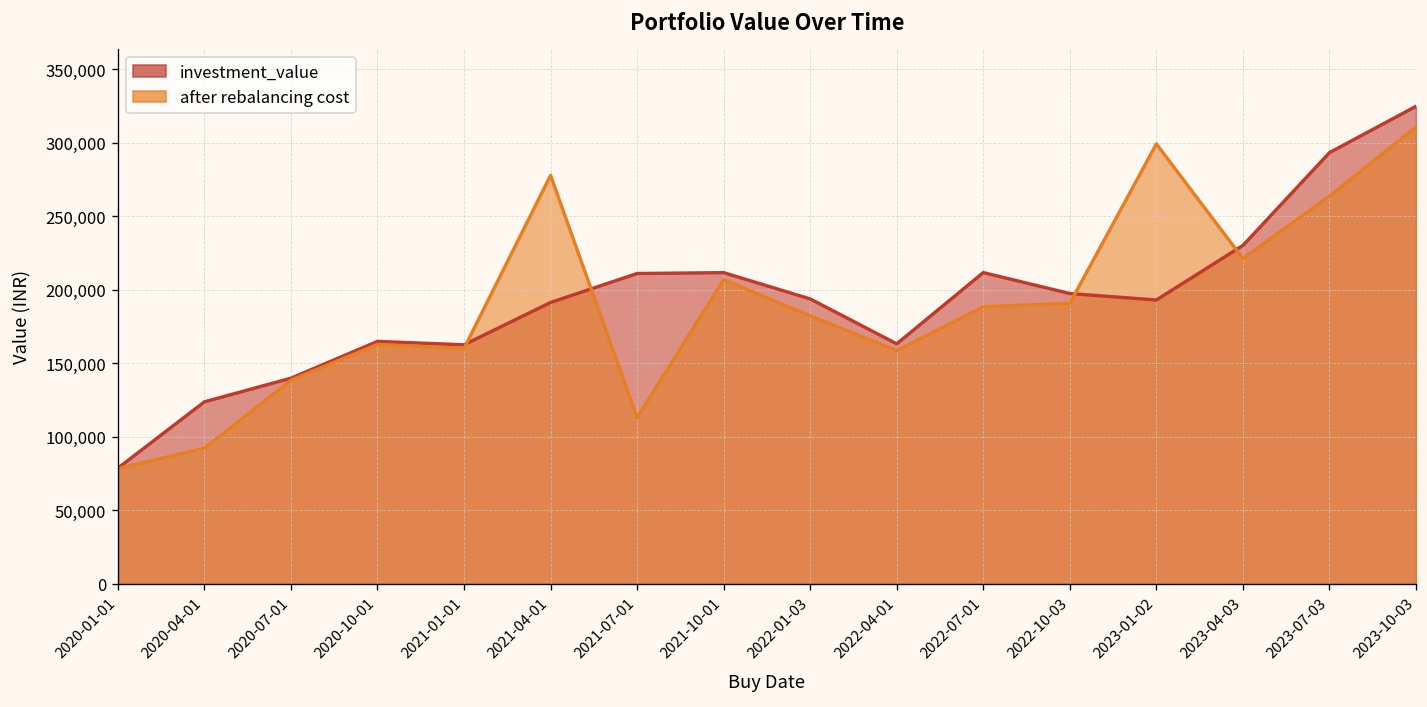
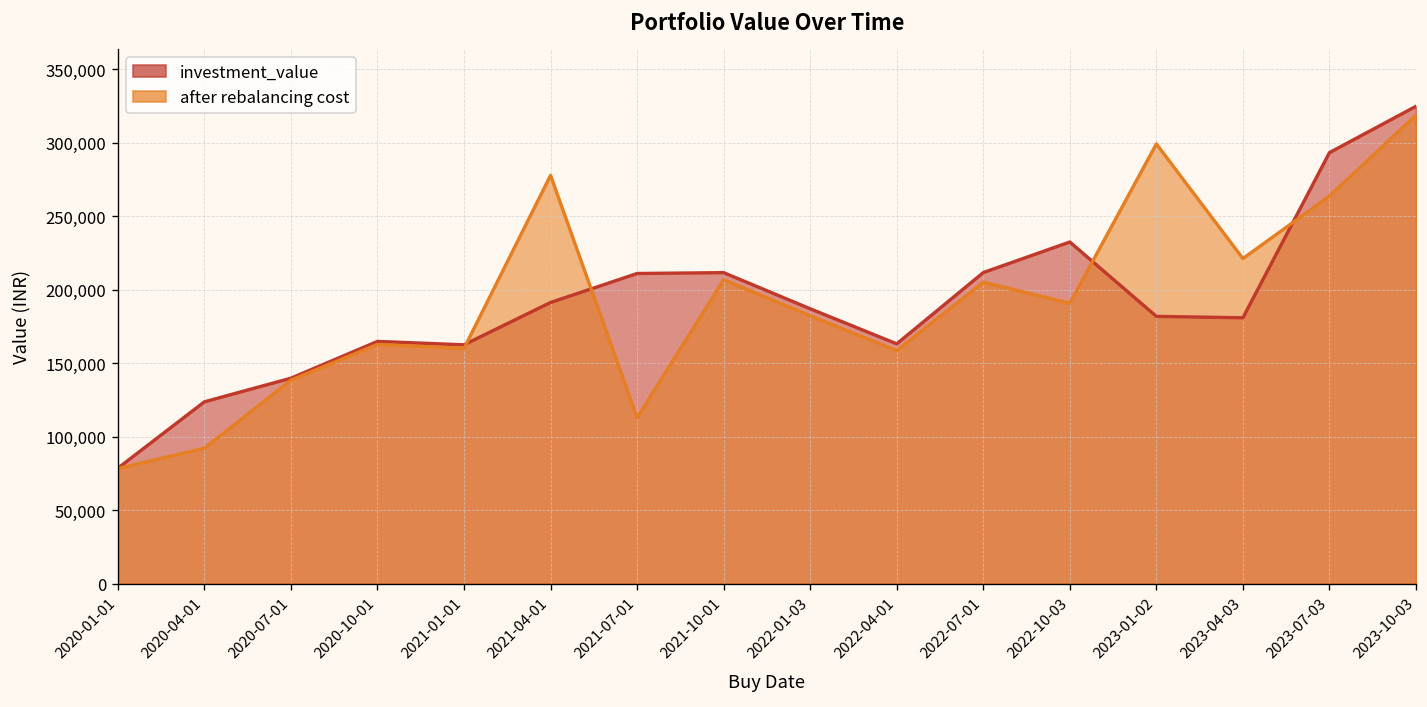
  {
    "investment_value": {
      "2020-04-01": "124,000",
      "2021-01-01": "162,000",
      "2021-04-01": "191,000",
      "2021-07-01": "211,000",
      "2021-10-01": "212,000",
-     "2022-01-03": "194,000",
+     "2022-01-03": "187,000",
      "2022-04-01": "163,000",
      "2022-07-01": "212,000",
-     "2022-10-03": "197,000",
-     "2023-01-02": "193,000",
-     "2023-04-03": "230,000",
+     "2022-10-03": "232,000",
+     "2023-01-02": "182,000",
+     "2023-04-03": "181,000",
      "2023-07-03": "293,000",
      "2023-10-03": "325,000"
    },
    "after rebalancing cost": {
      "2020-04-01": "92,000",
      "2021-01-01": "160,000",
      "2021-04-01": "278,000",
      "2021-07-01": "113,000",
      "2021-10-01": "207,000",
      "2022-01-03": "182,000",
      "2022-04-01": "158,000",
-     "2022-07-01": "188,000",
+     "2022-07-01": "205,000",
      "2022-10-03": "191,000",
      "2023-01-02": "299,000",
      "2023-04-03": "221,000",
      "2023-07-03": "264,000",
-     "2023-10-03": "311,000"
+     "2023-10-03": "319,000"
    }
  }
